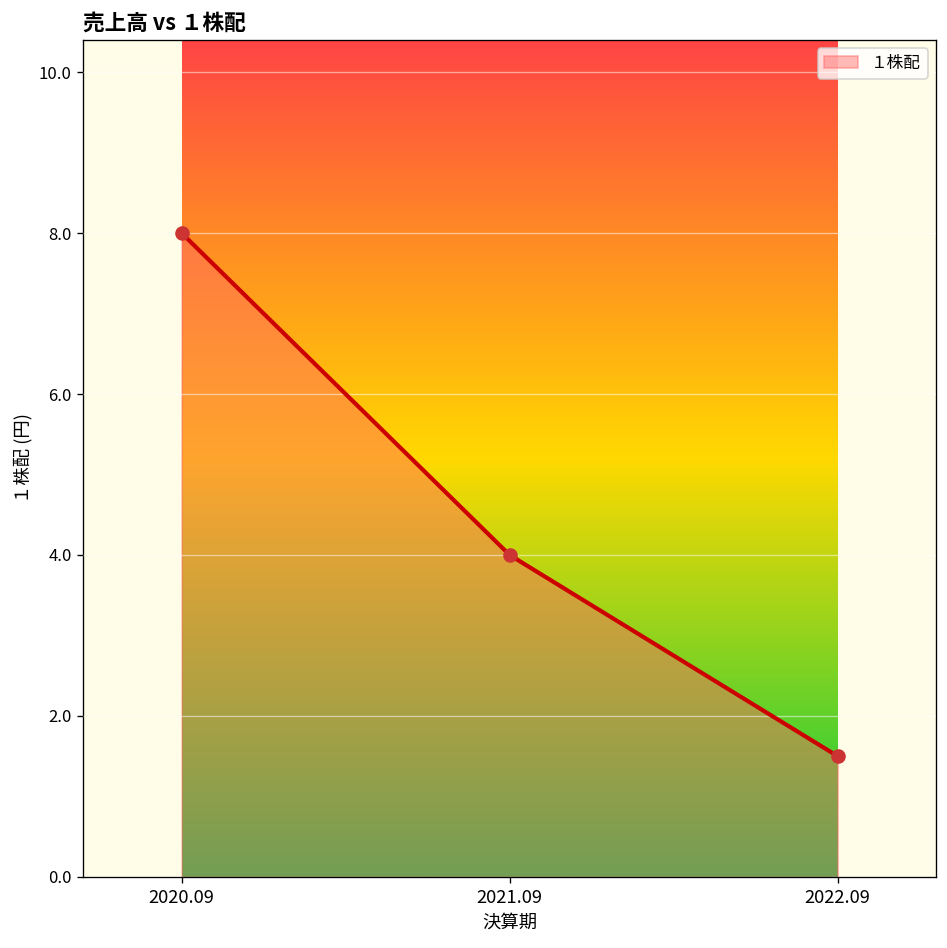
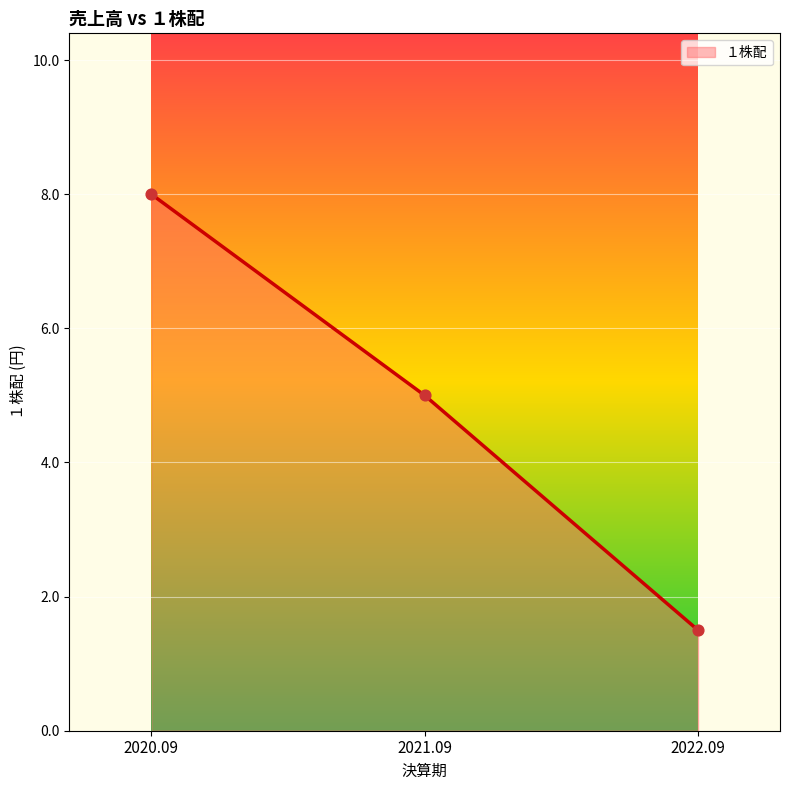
  {
    "2020.09": 8,
-   "2021.09": 4,
+   "2021.09": 5,
    "2022.09": 1.5
  }
